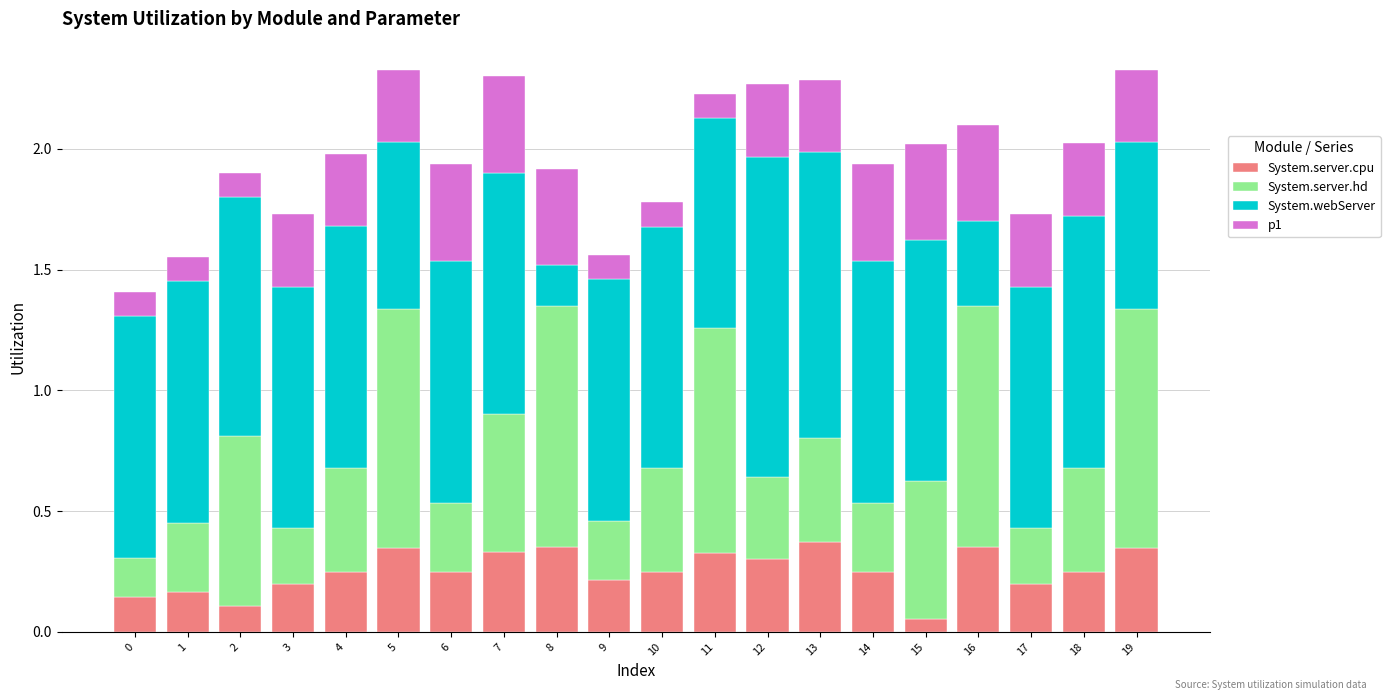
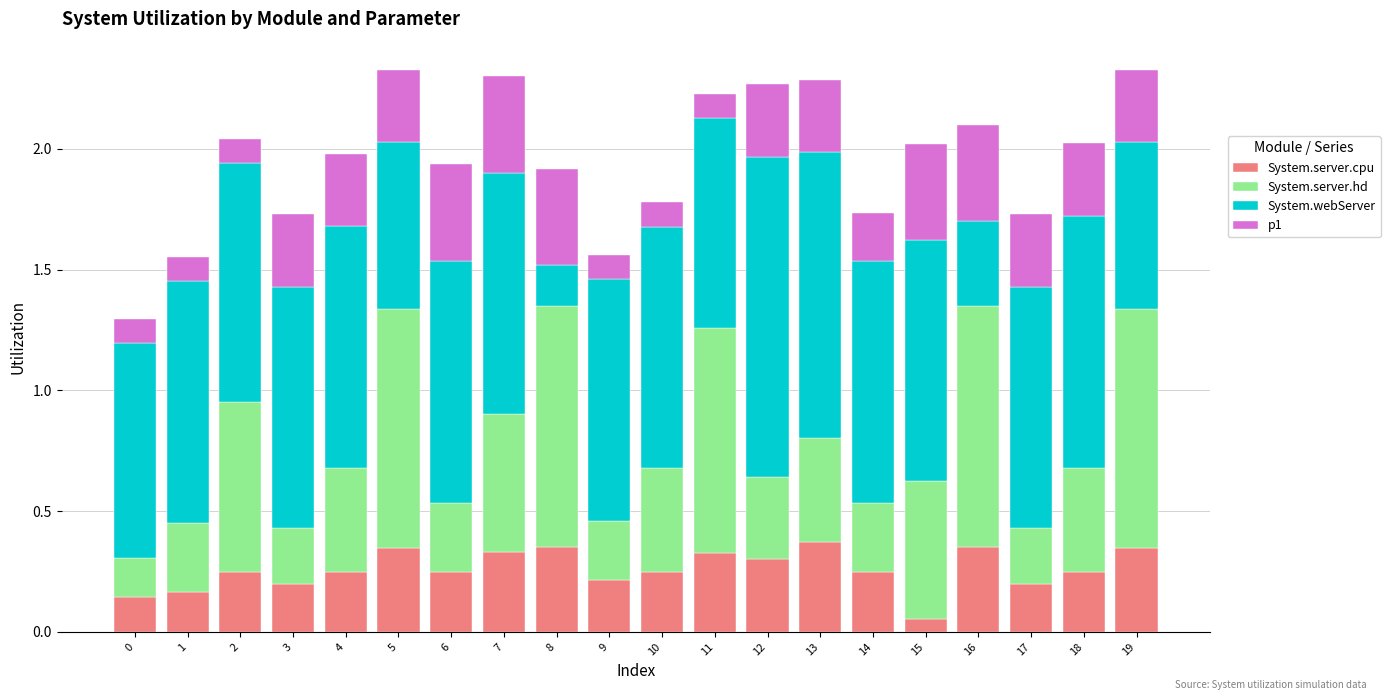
  {
    "System.server.cpu": {
      "0": 0.14,
      "1": 0.17,
-     "2": 0.11,
+     "2": 0.25,
      "3": 0.20,
      "4": 0.25,
      "5": 0.35,
      "6": 0.25,
      "7": 0.33,
      "8": 0.35,
      "9": 0.21,
      "10": 0.25,
      "11": 0.33,
      "12": 0.30,
      "13": 0.37,
      "14": 0.25,
      "15": 0.05,
      "16": 0.35,
      "17": 0.20,
      "18": 0.25,
      "19": 0.35
    },
    "System.server.hd": {
      "0": 0.16,
      "1": 0.29,
      "2": 0.71,
      "3": 0.23,
      "4": 0.43,
      "5": 0.99,
      "6": 0.29,
      "7": 0.57,
      "8": 1.00,
      "9": 0.24,
      "10": 0.43,
      "11": 0.93,
      "12": 0.34,
      "13": 0.43,
      "14": 0.29,
      "15": 0.57,
      "16": 1.00,
      "17": 0.23,
      "18": 0.43,
      "19": 0.99
    },
    "System.webServer": {
-     "0": 1.00,
+     "0": 0.89,
      "1": 1.00,
      "2": 0.99,
      "3": 1.00,
      "4": 1.00,
      "5": 0.69,
      "6": 1.00,
      "7": 1.00,
      "8": 0.17,
      "9": 1.00,
      "10": 1.00,
      "11": 0.87,
      "12": 1.32,
      "13": 1.18,
      "14": 1.00,
      "15": 1.00,
      "16": 0.35,
      "17": 1.00,
      "18": 1.04,
      "19": 0.69
    },
    "p1": {
      "0": 0.1,
      "1": 0.1,
      "2": 0.1,
      "3": 0.3,
      "4": 0.3,
      "5": 0.3,
      "6": 0.4,
      "7": 0.4,
      "8": 0.4,
      "9": 0.1,
      "10": 0.1,
      "11": 0.1,
      "12": 0.3,
      "13": 0.3,
-     "14": 0.4,
+     "14": 0.2,
      "15": 0.4,
      "16": 0.4,
      "17": 0.3,
      "18": 0.3,
      "19": 0.3
    }
  }
